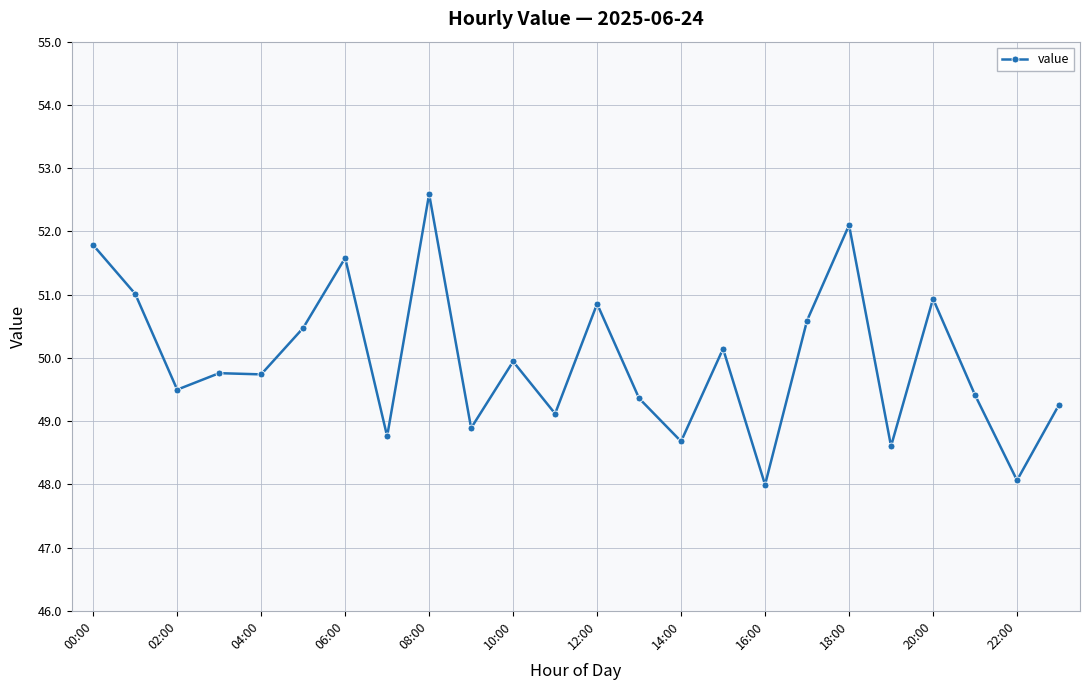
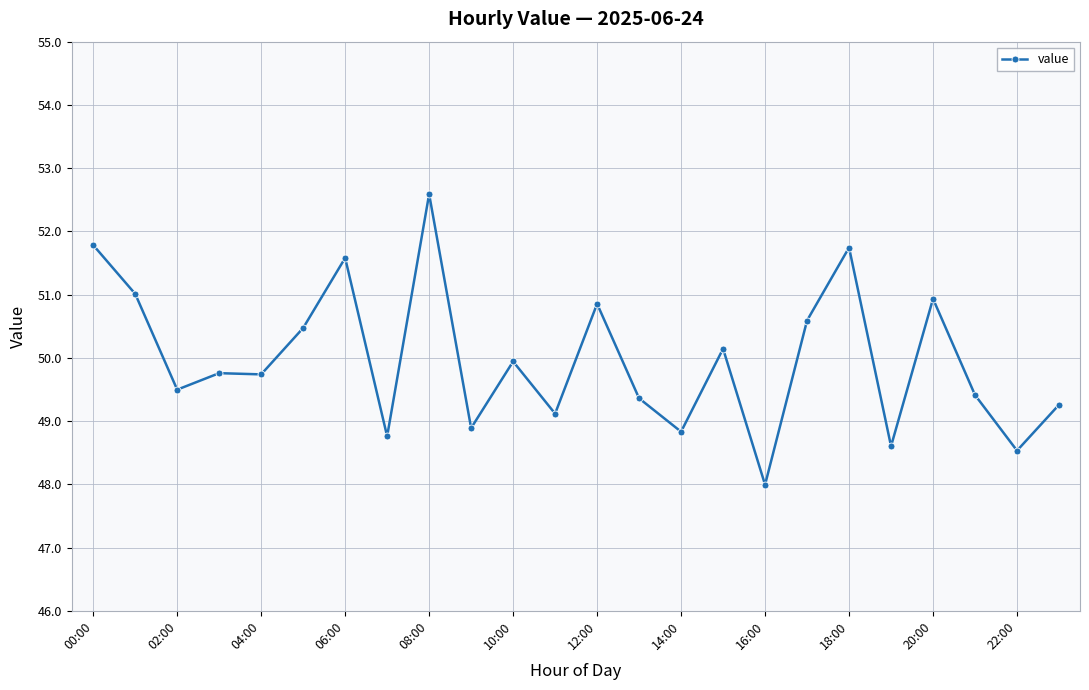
  {
    "00:00": 51.8,
    "02:00": 49.5,
    "04:00": 49.7,
    "06:00": 51.6,
    "08:00": 52.6,
    "10:00": 49.9,
    "12:00": 50.9,
-   "14:00": 48.7,
+   "14:00": 48.8,
    "16:00": 48.0,
-   "18:00": 52.1,
+   "18:00": 51.7,
    "20:00": 50.9,
-   "22:00": 48.1
+   "22:00": 48.5
  }
